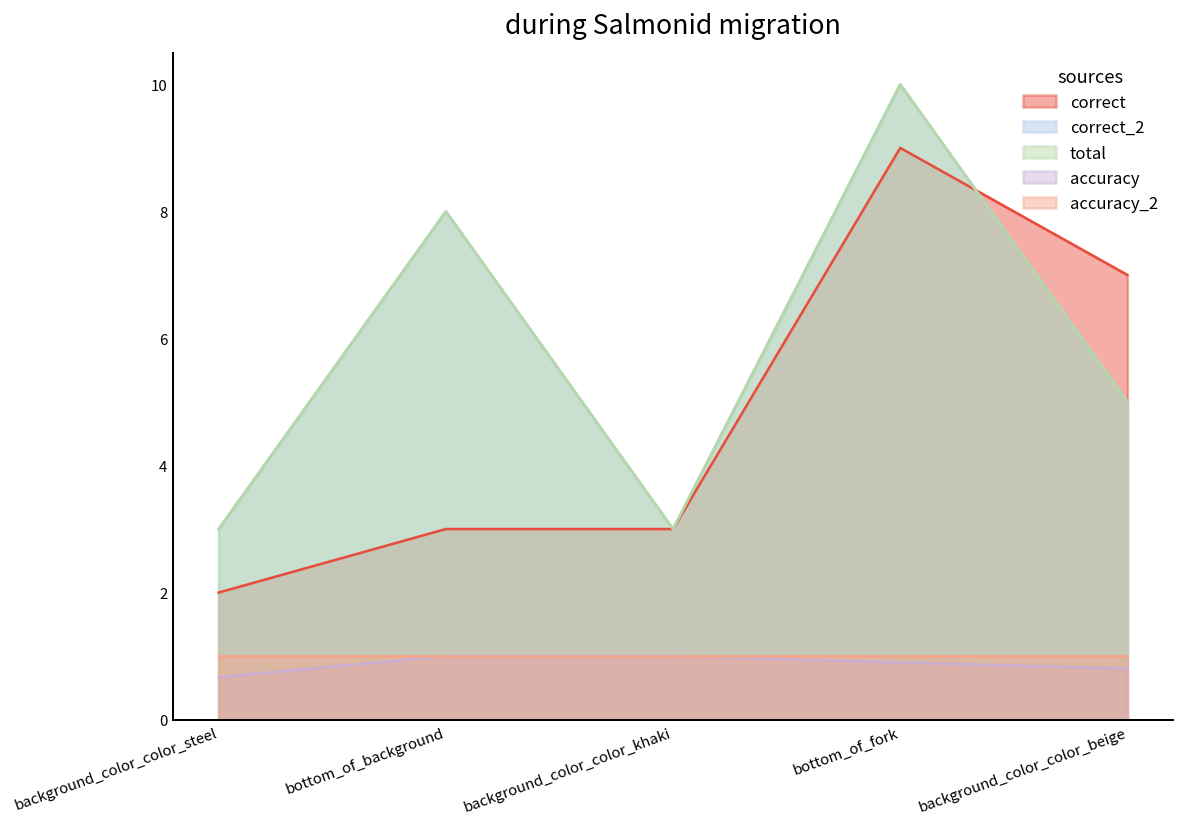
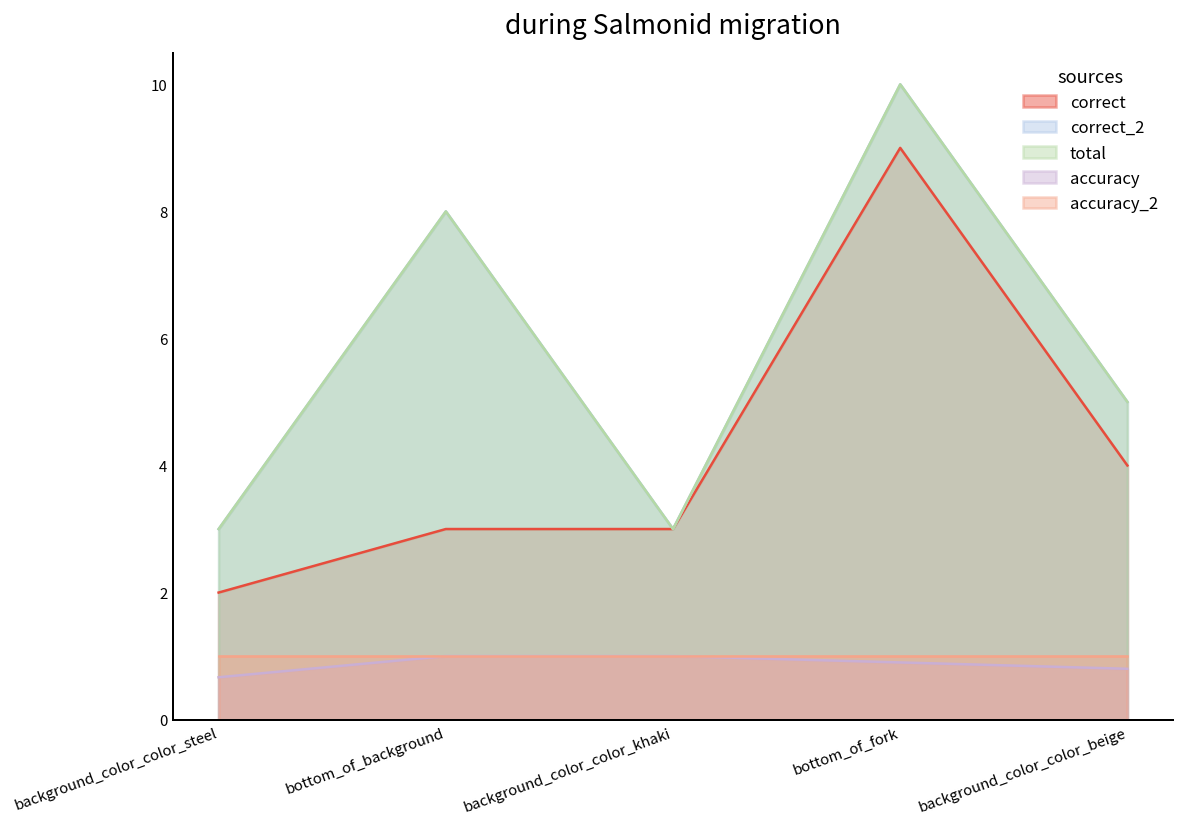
  {
    "correct": {
      "background_color_color_steel": 2,
      "bottom_of_background": 3,
      "bottom_of_fork": 9,
-     "background_color_color_beige": 7
+     "background_color_color_beige": 4
    }
  }
